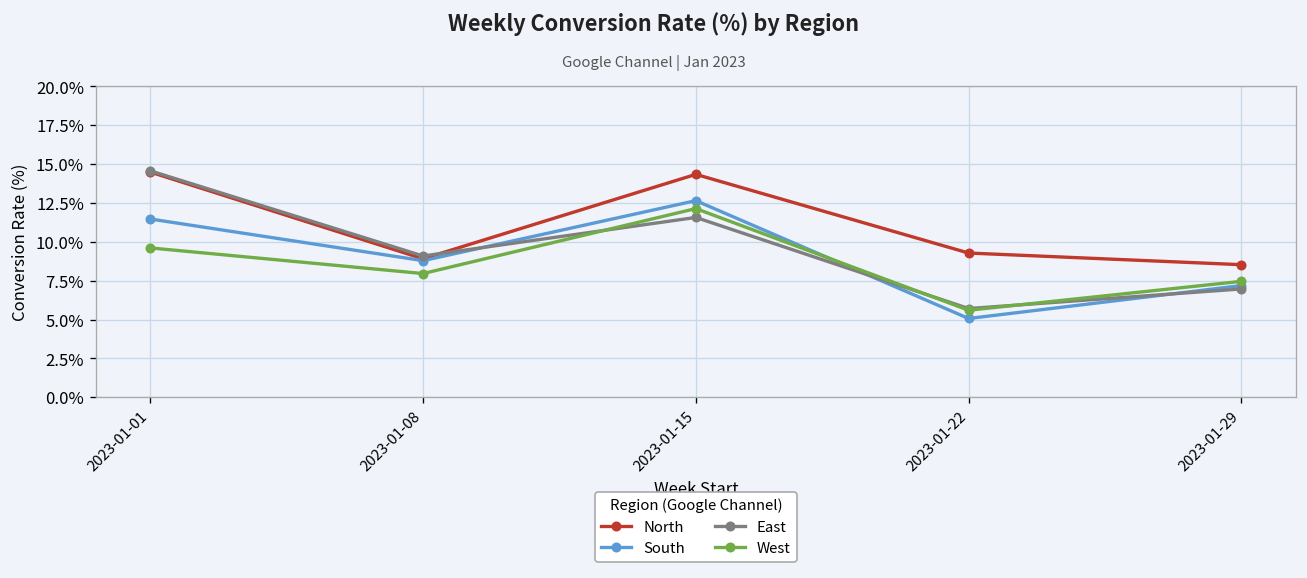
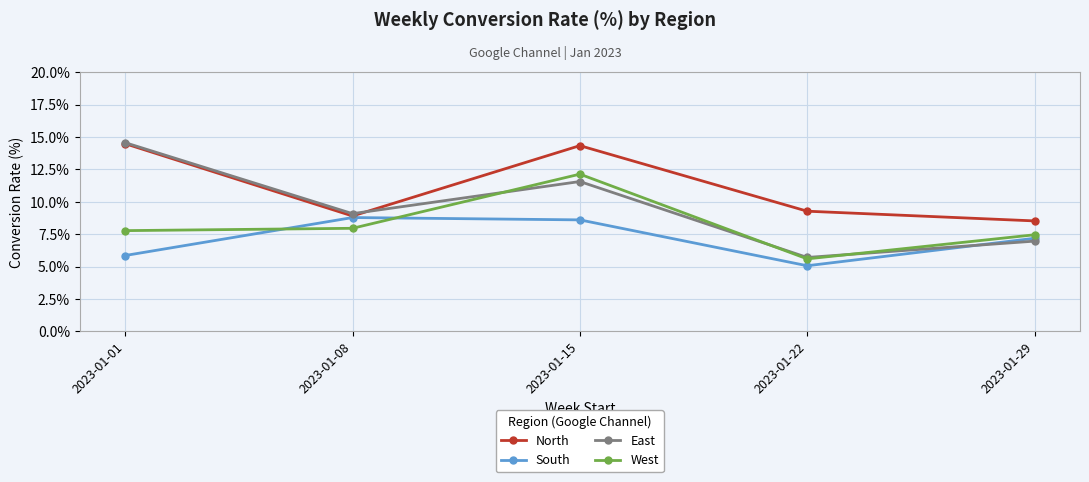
  {
    "North": {
      "2023-01-15": "14.3%",
      "2023-01-22": "9.3%",
      "2023-01-29": "8.5%"
    },
    "South": {
-     "2023-01-01": "11.5%",
-     "2023-01-15": "12.7%",
+     "2023-01-01": "5.9%",
+     "2023-01-15": "8.6%",
      "2023-01-22": "5.1%",
      "2023-01-29": "7.2%"
    },
    "East": {
      "2023-01-15": "11.6%",
      "2023-01-29": "7.0%"
    },
    "West": {
-     "2023-01-01": "9.6%",
+     "2023-01-01": "7.8%",
      "2023-01-08": "8.0%",
      "2023-01-15": "12.1%",
      "2023-01-29": "7.5%"
    }
  }
